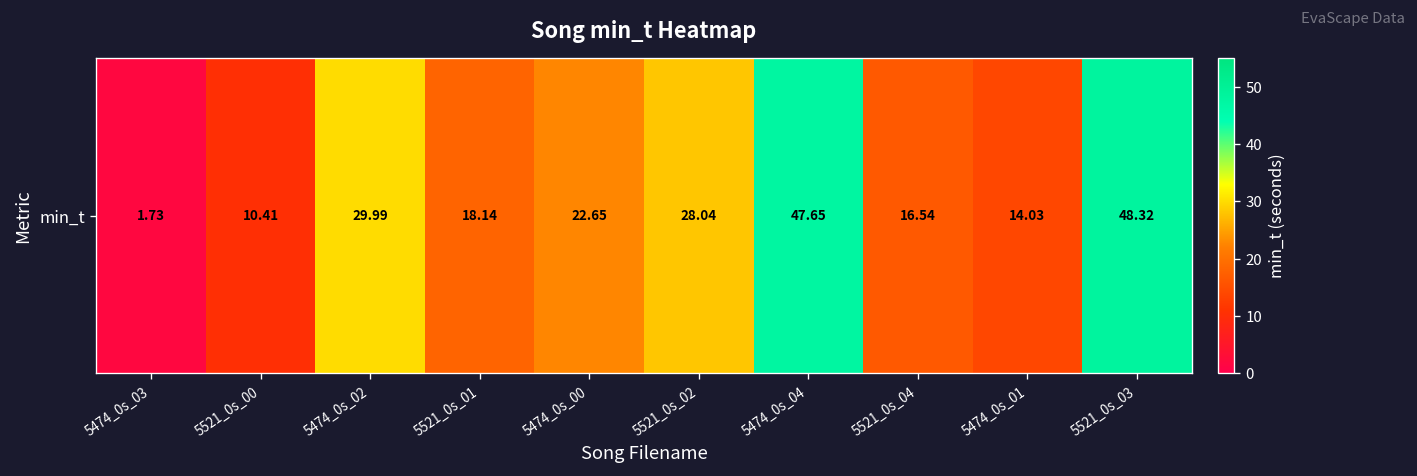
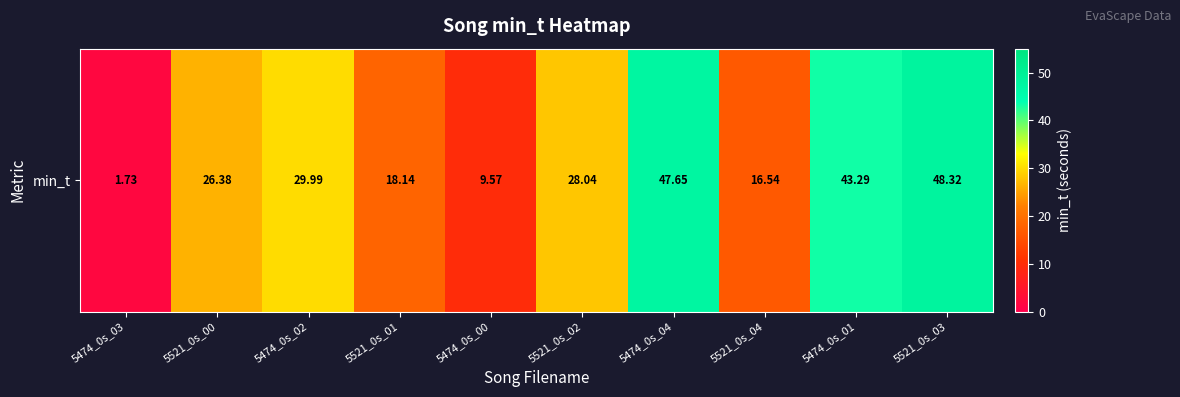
  {
    "min_t": {
      "5474_0s_03": 1.73,
-     "5521_0s_00": 10.41,
+     "5521_0s_00": 26.38,
      "5474_0s_02": 29.99,
      "5521_0s_01": 18.14,
-     "5474_0s_00": 22.65,
+     "5474_0s_00": 9.57,
      "5521_0s_02": 28.04,
      "5474_0s_04": 47.65,
      "5521_0s_04": 16.54,
-     "5474_0s_01": 14.03,
+     "5474_0s_01": 43.29,
      "5521_0s_03": 48.32
    }
  }
